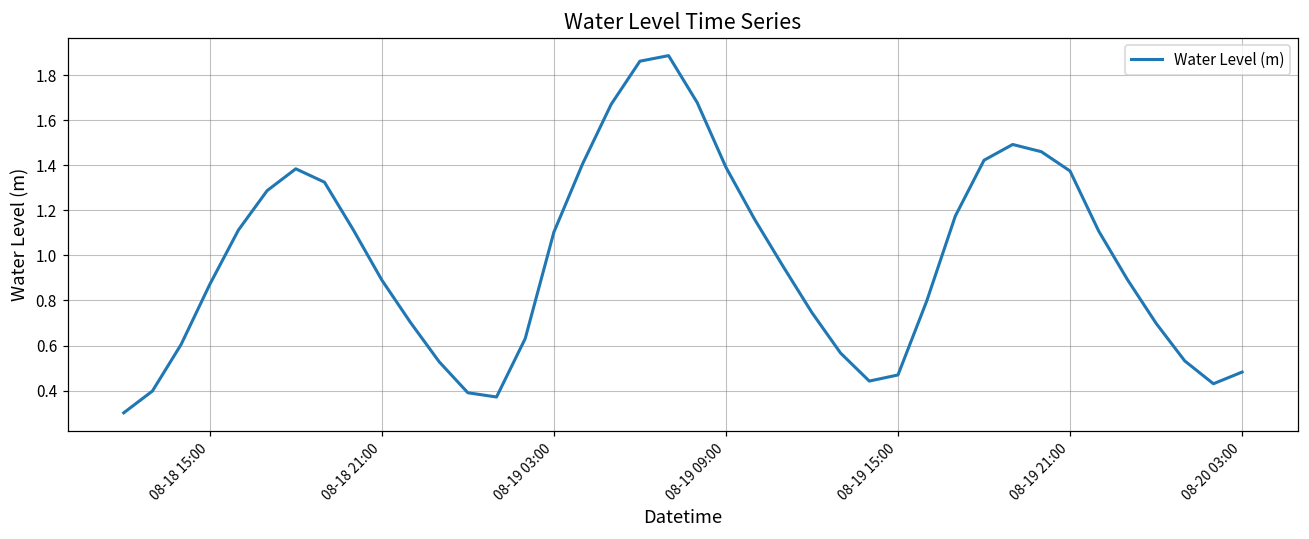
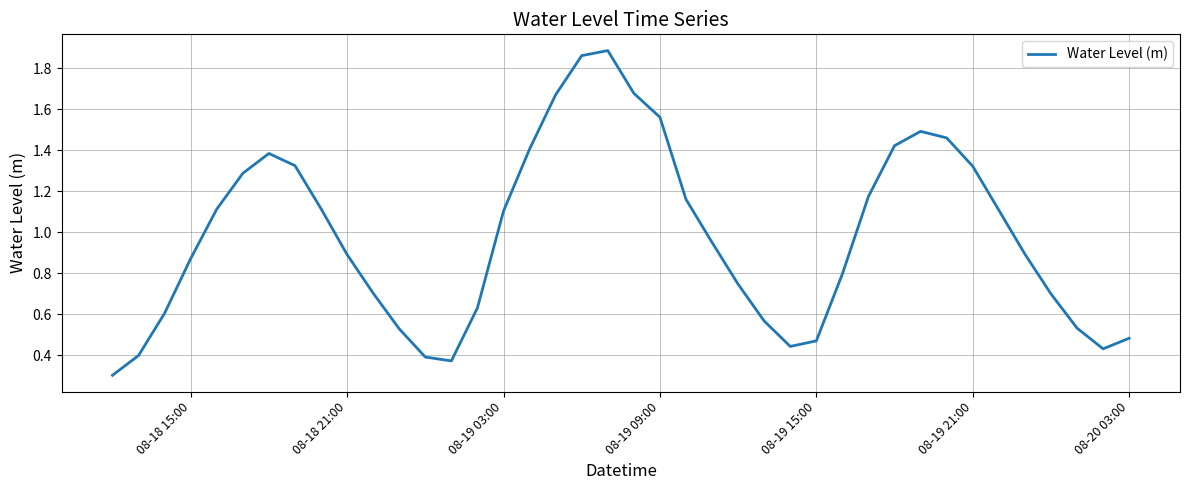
  {
    "08-18 15:00": 0.87,
    "08-18 21:00": 0.89,
    "08-19 03:00": 1.10,
-   "08-19 09:00": 1.39,
+   "08-19 09:00": 1.56,
    "08-19 15:00": 0.47,
-   "08-19 21:00": 1.37,
+   "08-19 21:00": 1.32,
    "08-20 03:00": 0.48
  }
